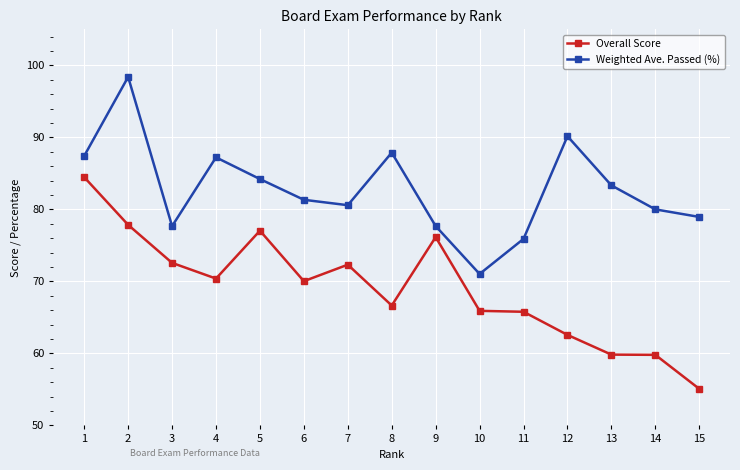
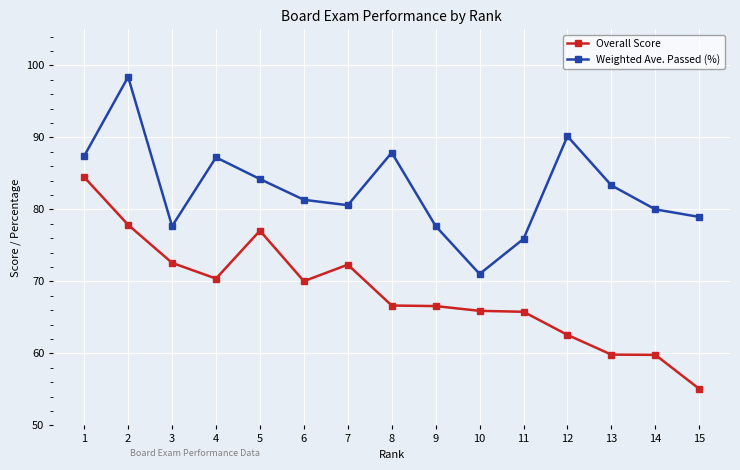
  {
    "Overall Score": {
      "1": 84,
      "2": 78,
      "3": 73,
      "4": 70,
      "5": 77,
      "6": 70,
      "7": 72,
      "8": 67,
-     "9": 76,
+     "9": 67,
      "10": 66,
      "11": 66,
      "12": 63,
      "13": 60,
      "14": 60,
      "15": 55
    },
    "Weighted Ave. Passed (%)": {
      "1": 87,
      "2": 98,
      "3": 78,
      "4": 87,
      "5": 84,
      "6": 81,
      "7": 81,
      "8": 88,
      "9": 78,
      "10": 71,
      "11": 76,
      "12": 90,
      "13": 83,
      "14": 80,
      "15": 79
    }
  }
